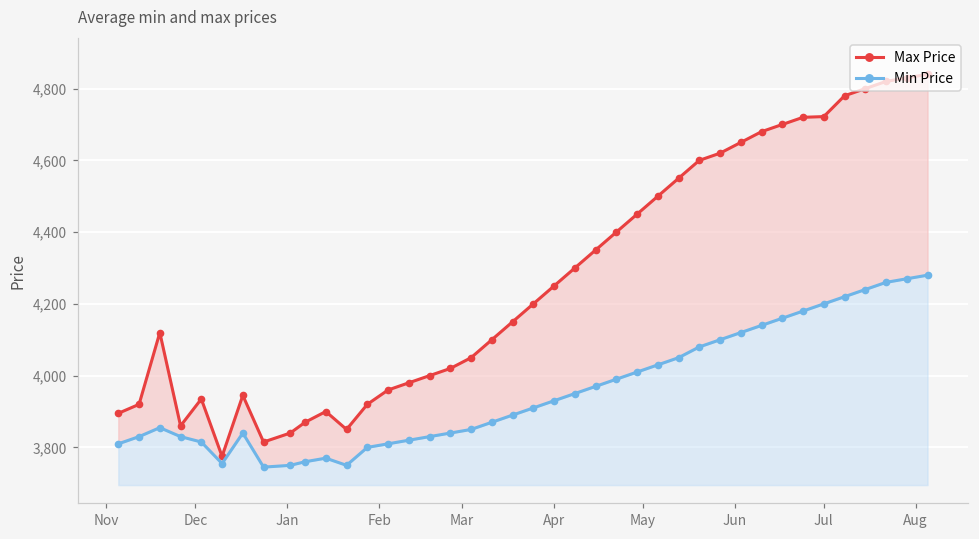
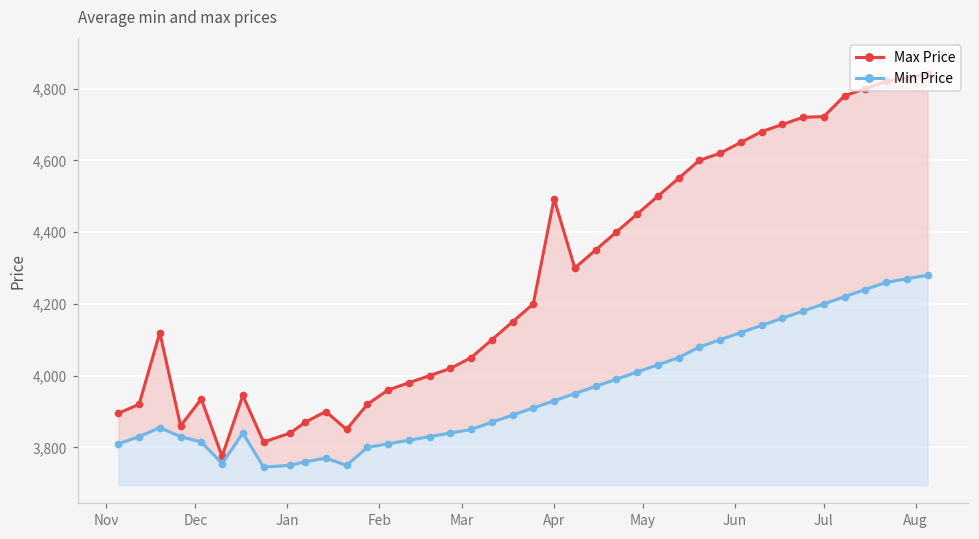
  {
    "Max Price": {
-     "Apr": "4,250",
+     "Apr": "4,490",
      "Jul": "4,720"
    },
    "Min Price": {
      "Apr": "3,930",
      "Jul": "4,200"
    }
  }
